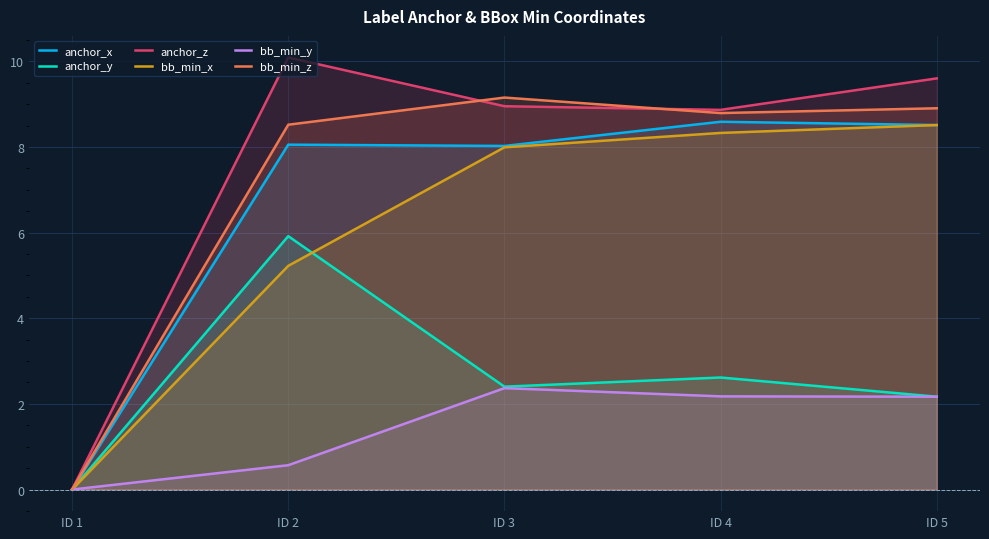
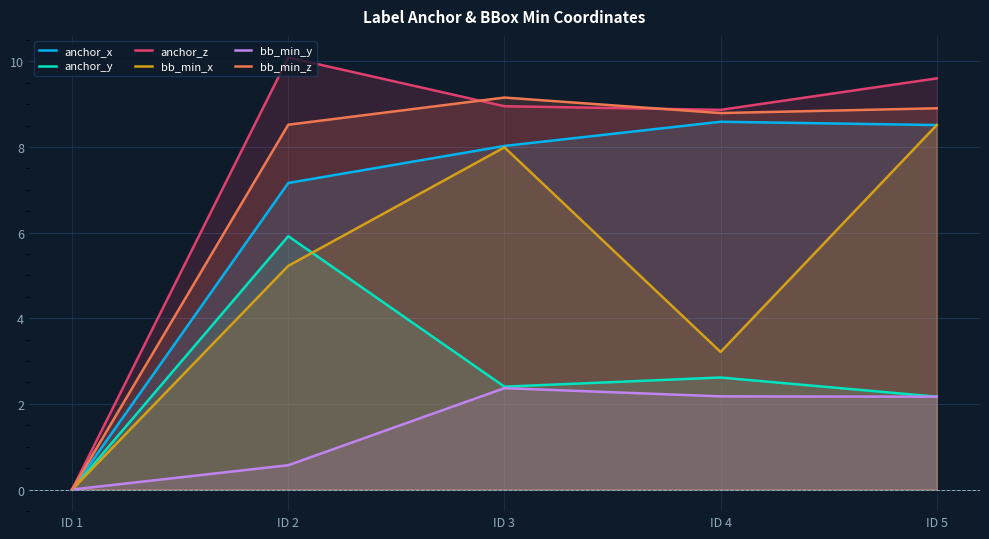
  {
    "anchor_x": {
-     "ID 2": 8.1,
+     "ID 2": 7.2,
      "ID 4": 8.6
    },
    "anchor_y": {
      "ID 2": 5.9,
      "ID 4": 2.6
    },
    "anchor_z": {
      "ID 3": 9.0,
      "ID 4": 8.9,
      "ID 5": 9.6
    },
    "bb_min_x": {
      "ID 2": 5.2,
-     "ID 4": 8.3
+     "ID 4": 3.2
    },
    "bb_min_y": {
      "ID 2": 0.6,
      "ID 4": 2.2
    },
    "bb_min_z": {
      "ID 2": 8.5,
      "ID 3": 9.2,
      "ID 4": 8.8,
      "ID 5": 8.9
    }
  }
